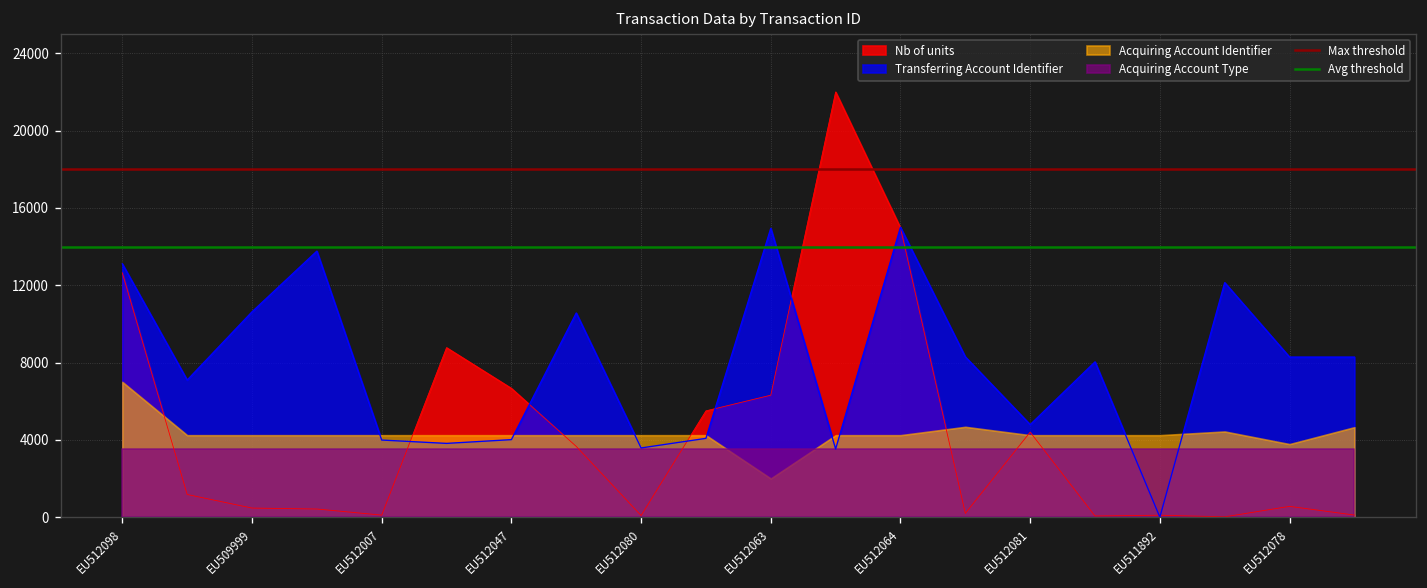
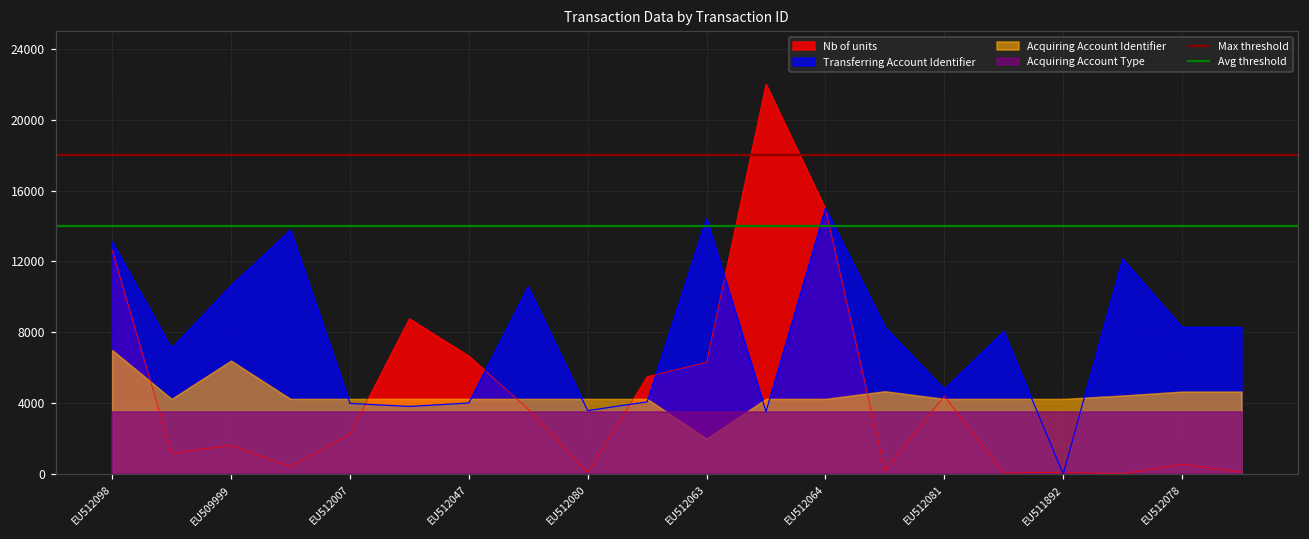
  {
    "Nb of units": {
      "EU512098": 12600,
-     "EU509999": 500,
-     "EU512007": 100,
+     "EU509999": 1600,
+     "EU512007": 2300,
      "EU512047": 6700,
      "EU512080": 100,
      "EU512063": 6300,
      "EU512081": 4400,
      "EU512078": 600
    },
    "Transferring Account Identifier": {
      "EU512098": 13100,
      "EU509999": 10600,
      "EU512007": 4000,
      "EU512047": 4000,
-     "EU512063": 14900,
+     "EU512063": 14400,
      "EU512081": 4800,
      "EU512078": 8300
    },
    "Acquiring Account Identifier": {
      "EU512098": 7000,
-     "EU509999": 4200,
+     "EU509999": 6400,
      "EU512007": 4200,
      "EU512047": 4200,
      "EU512080": 4200,
      "EU512063": 2000,
      "EU512064": 4200,
      "EU512081": 4200,
      "EU511892": 4200,
-     "EU512078": 3800
+     "EU512078": 4700
    },
    "Acquiring Account Type": {
      "EU512098": 3500,
      "EU509999": 3500,
      "EU512007": 3500,
      "EU512047": 3500,
      "EU512063": 3500,
      "EU512064": 3500,
      "EU512081": 3500,
      "EU511892": 3500,
      "EU512078": 3500
    }
  }
